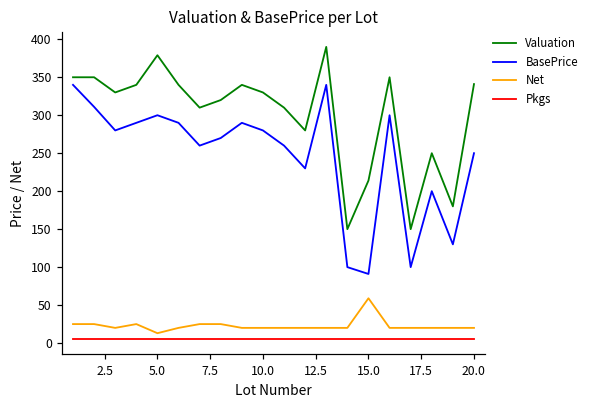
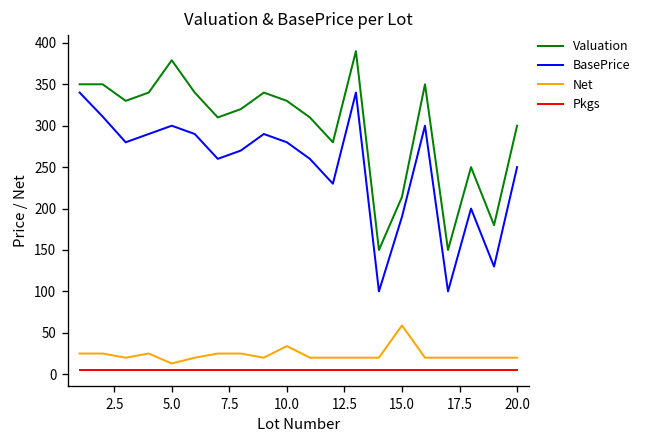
  {
    "Valuation": {
      "5.0": 380,
      "10.0": 330,
      "15.0": 210,
-     "20.0": 340
+     "20.0": 300
    },
    "BasePrice": {
      "5.0": 300,
      "10.0": 280,
-     "15.0": 90,
+     "15.0": 190,
      "20.0": 250
    },
    "Net": {
      "5.0": 10,
-     "10.0": 20,
+     "10.0": 30,
      "15.0": 60,
      "20.0": 20
    },
    "Pkgs": {
      "5.0": 10,
      "10.0": 10,
      "15.0": 10,
      "20.0": 10
    }
  }
